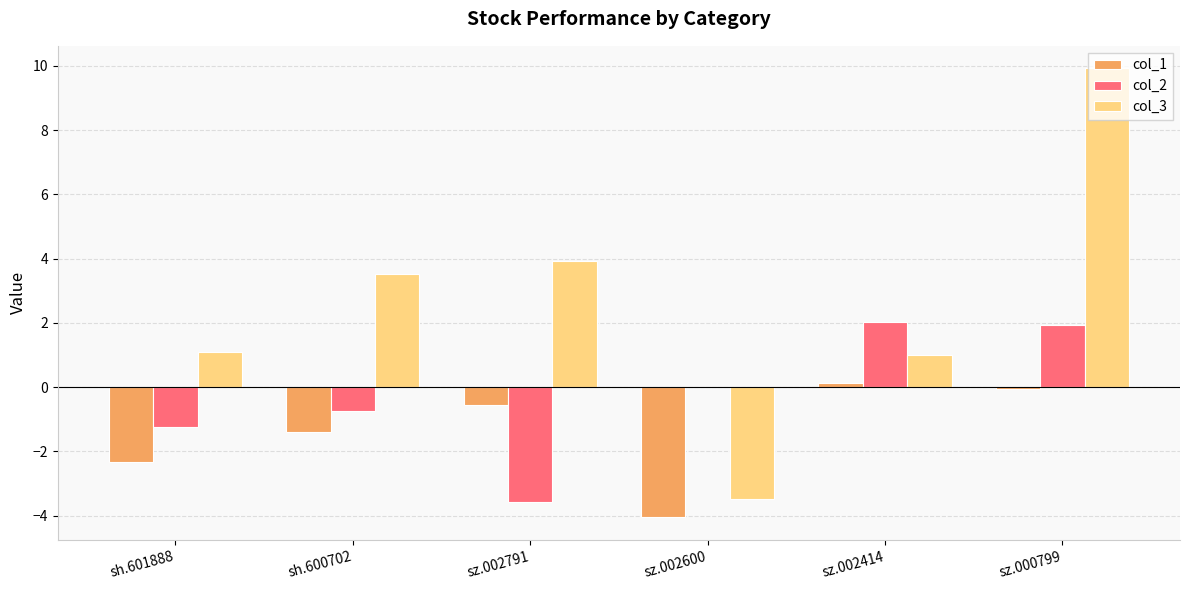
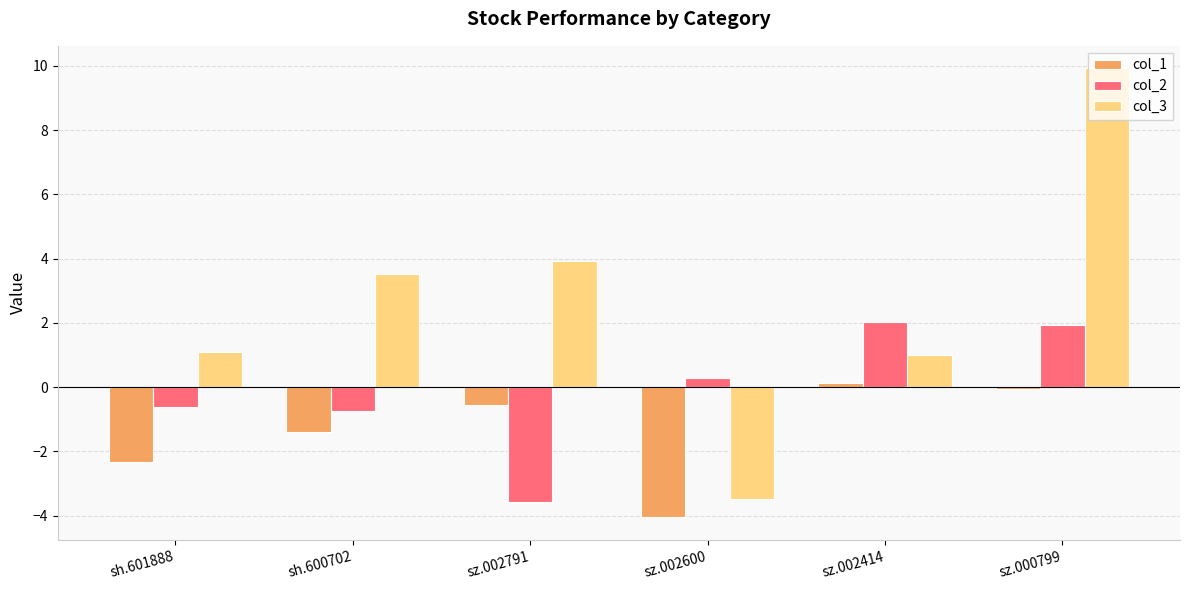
  {
    "col_2": {
-     "sh.601888": -1.2,
+     "sh.601888": -0.6,
      "sh.600702": -0.7,
      "sz.002791": -3.6,
-     "sz.002600": 0.0,
+     "sz.002600": 0.3,
      "sz.002414": 2.0,
      "sz.000799": 1.9
    }
  }
